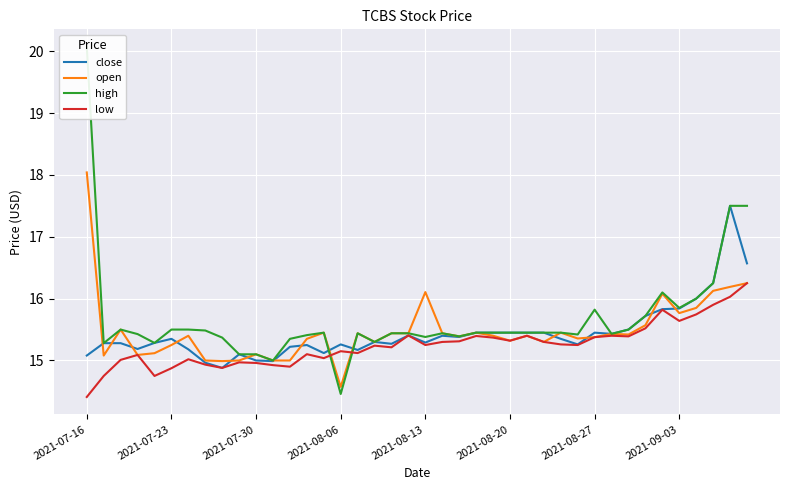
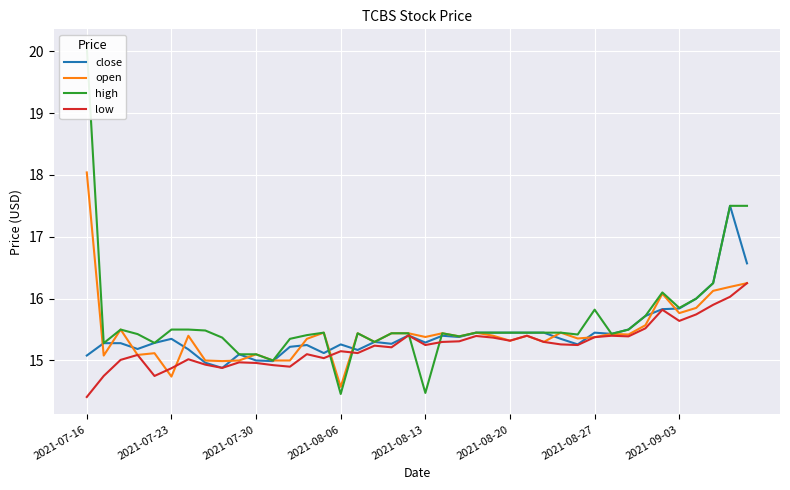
  {
    "close": {
      "2021-07-16": 15.1,
      "2021-07-23": 15.4,
      "2021-08-06": 15.3,
      "2021-08-27": 15.4
    },
    "open": {
      "2021-07-16": 18.0,
-     "2021-07-23": 15.3,
+     "2021-07-23": 14.7,
      "2021-08-06": 14.6,
-     "2021-08-13": 16.1,
+     "2021-08-13": 15.4,
      "2021-09-03": 15.8
    },
    "high": {
      "2021-07-23": 15.5,
      "2021-08-06": 14.5,
-     "2021-08-13": 15.4,
+     "2021-08-13": 14.5,
      "2021-08-27": 15.8
    },
    "low": {
      "2021-07-16": 14.4,
      "2021-07-23": 14.9,
      "2021-08-06": 15.1,
      "2021-09-03": 15.6
    }
  }
